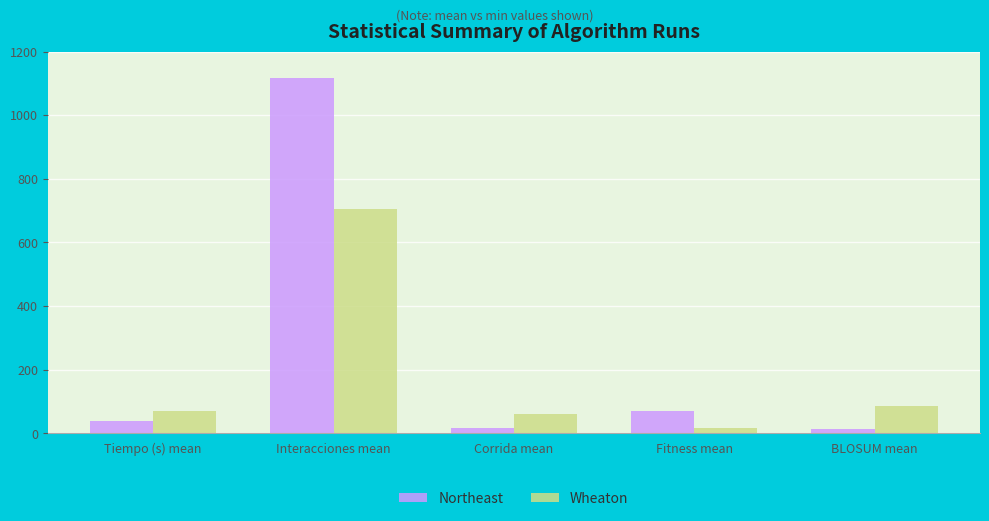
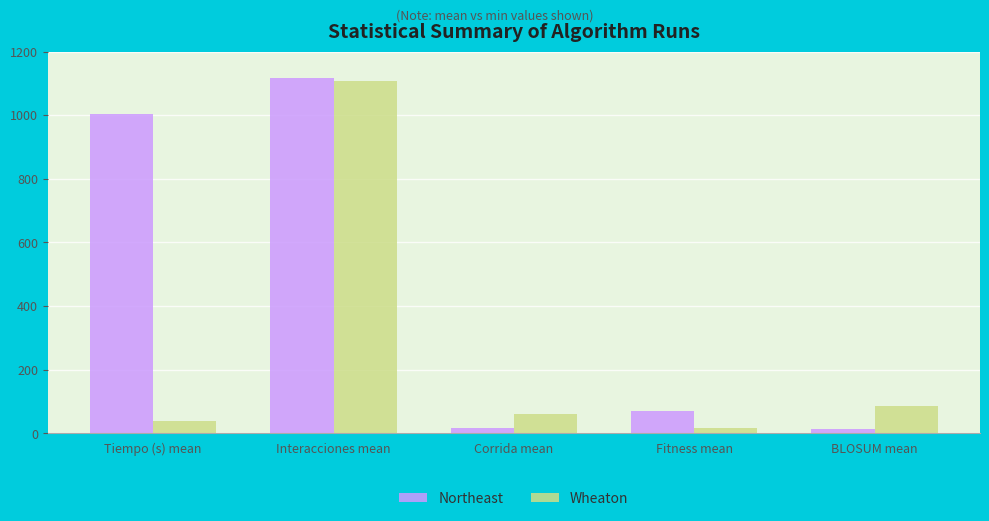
  {
    "Northeast": {
-     "Tiempo (s) mean": 40,
+     "Tiempo (s) mean": 1000,
      "Interacciones mean": 1120,
      "Corrida mean": 20,
      "Fitness mean": 70,
      "BLOSUM mean": 10
    },
    "Wheaton": {
-     "Tiempo (s) mean": 70,
-     "Interacciones mean": 710,
+     "Tiempo (s) mean": 40,
+     "Interacciones mean": 1110,
      "Corrida mean": 60,
      "Fitness mean": 20,
      "BLOSUM mean": 90
    }
  }
